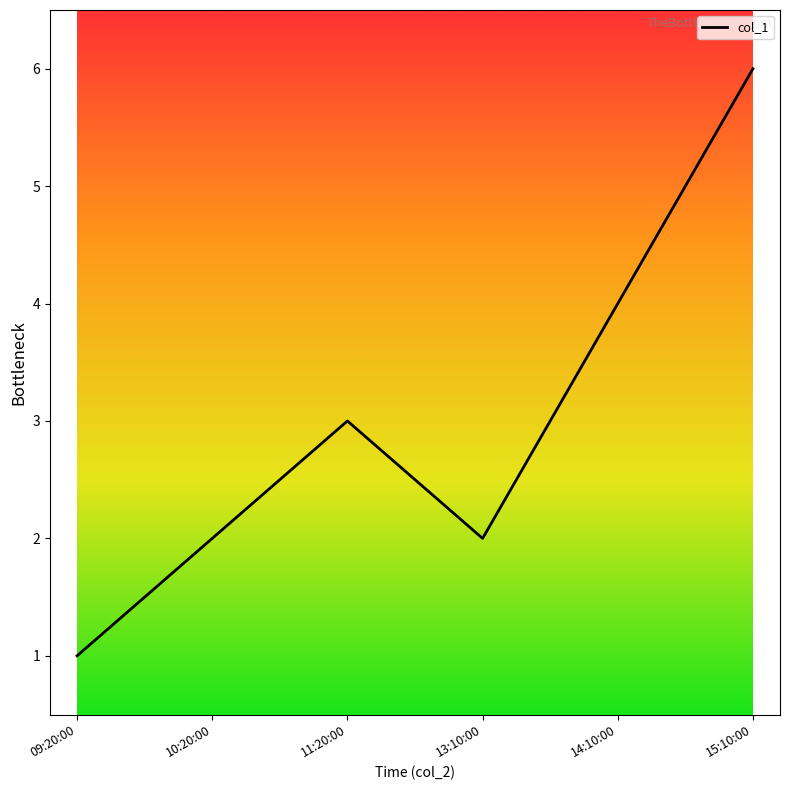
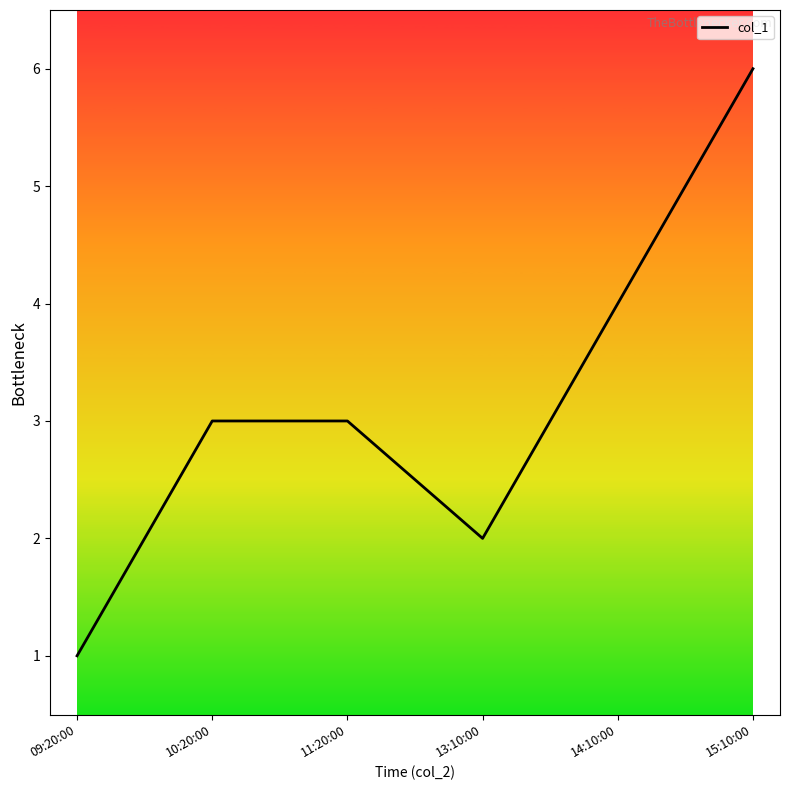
  {
    "09:20:00": 1,
-   "10:20:00": 2,
+   "10:20:00": 3,
    "11:20:00": 3,
    "13:10:00": 2,
    "14:10:00": 4,
    "15:10:00": 6
  }
